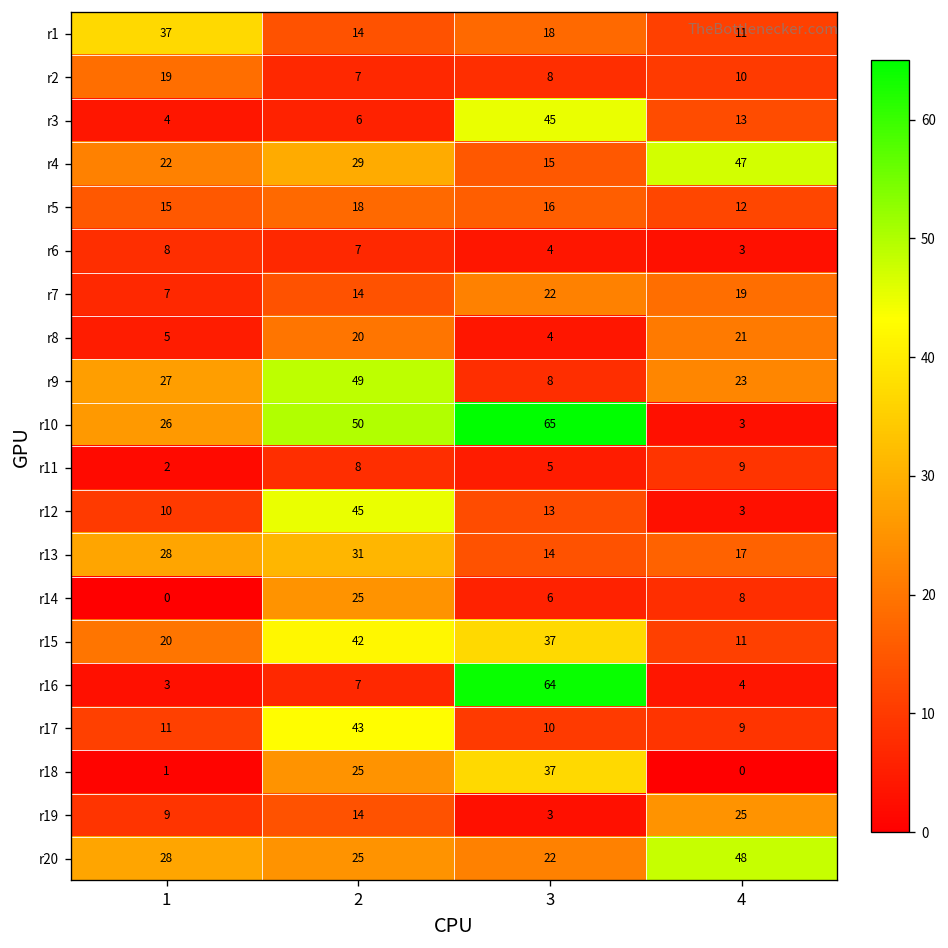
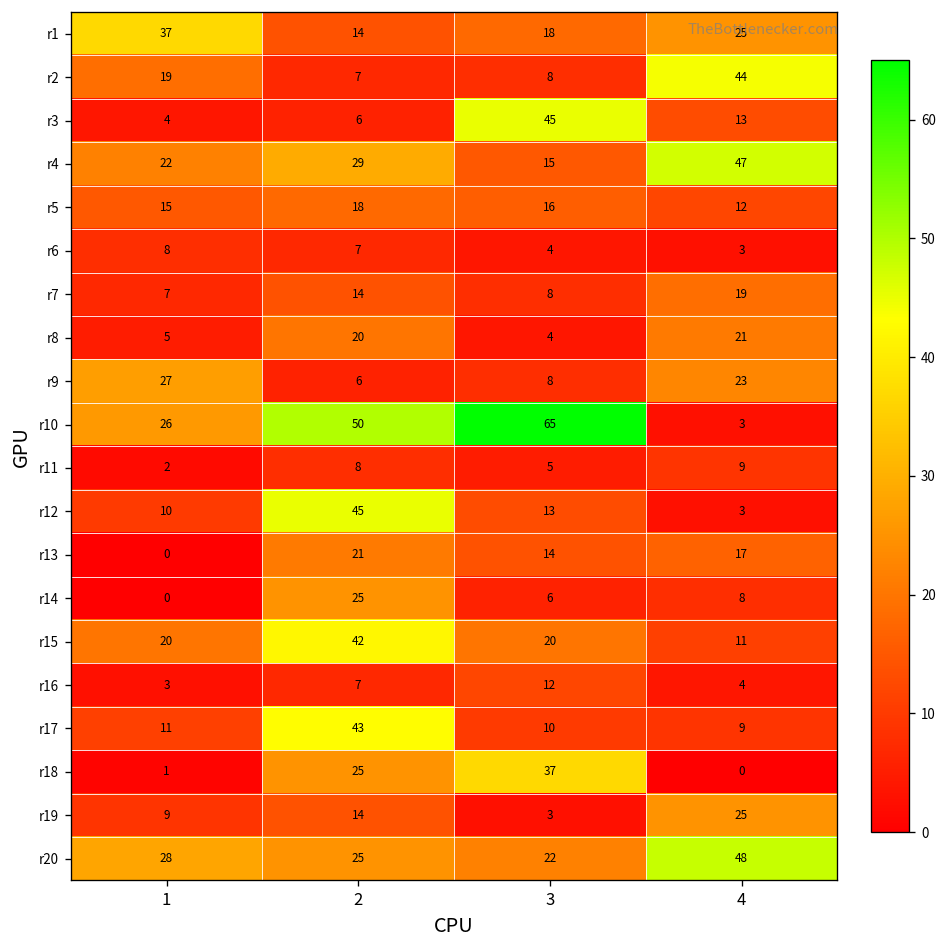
  {
    "r1": {
      "1": 37,
      "2": 14,
      "3": 18,
-     "4": 11
+     "4": 25
    },
    "r2": {
      "1": 19,
      "2": 7,
      "3": 8,
-     "4": 10
+     "4": 44
    },
    "r3": {
      "1": 4,
      "2": 6,
      "3": 45,
      "4": 13
    },
    "r4": {
      "1": 22,
      "2": 29,
      "3": 15,
      "4": 47
    },
    "r5": {
      "1": 15,
      "2": 18,
      "3": 16,
      "4": 12
    },
    "r6": {
      "1": 8,
      "2": 7,
      "3": 4,
      "4": 3
    },
    "r7": {
      "1": 7,
      "2": 14,
-     "3": 22,
+     "3": 8,
      "4": 19
    },
    "r8": {
      "1": 5,
      "2": 20,
      "3": 4,
      "4": 21
    },
    "r9": {
      "1": 27,
-     "2": 49,
+     "2": 6,
      "3": 8,
      "4": 23
    },
    "r10": {
      "1": 26,
      "2": 50,
      "3": 65,
      "4": 3
    },
    "r11": {
      "1": 2,
      "2": 8,
      "3": 5,
      "4": 9
    },
    "r12": {
      "1": 10,
      "2": 45,
      "3": 13,
      "4": 3
    },
    "r13": {
-     "1": 28,
-     "2": 31,
+     "1": 0,
+     "2": 21,
      "3": 14,
      "4": 17
    },
    "r14": {
      "1": 0,
      "2": 25,
      "3": 6,
      "4": 8
    },
    "r15": {
      "1": 20,
      "2": 42,
-     "3": 37,
+     "3": 20,
      "4": 11
    },
    "r16": {
      "1": 3,
      "2": 7,
-     "3": 64,
+     "3": 12,
      "4": 4
    },
    "r17": {
      "1": 11,
      "2": 43,
      "3": 10,
      "4": 9
    },
    "r18": {
      "1": 1,
      "2": 25,
      "3": 37,
      "4": 0
    },
    "r19": {
      "1": 9,
      "2": 14,
      "3": 3,
      "4": 25
    },
    "r20": {
      "1": 28,
      "2": 25,
      "3": 22,
      "4": 48
    }
  }
